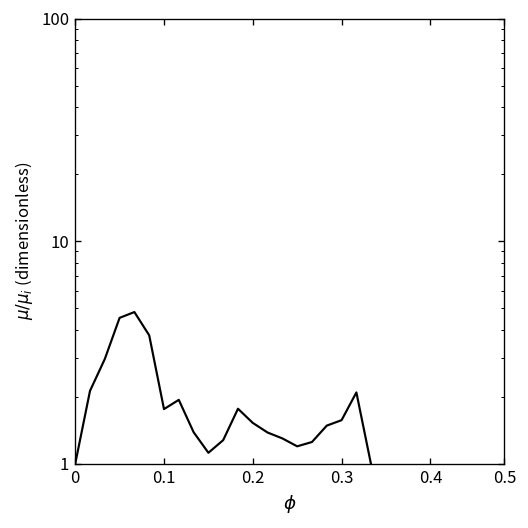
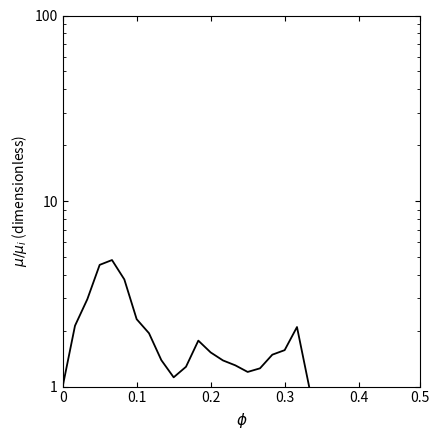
  {
    "0": 1.0,
-   "0.1": 1.8,
+   "0.1": 2.3,
    "0.2": 1.5,
    "0.3": 1.6
  }
